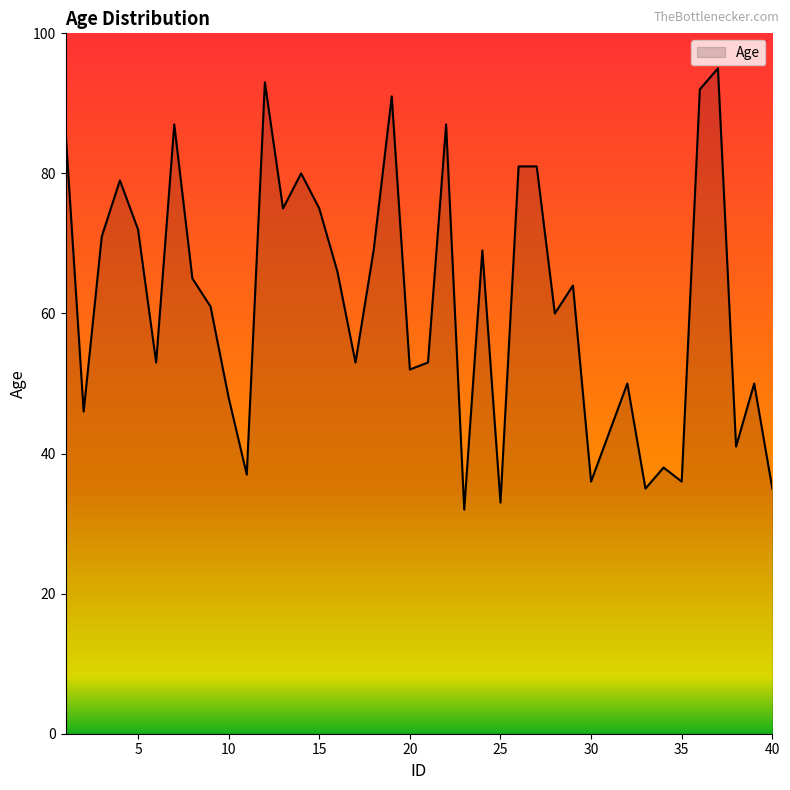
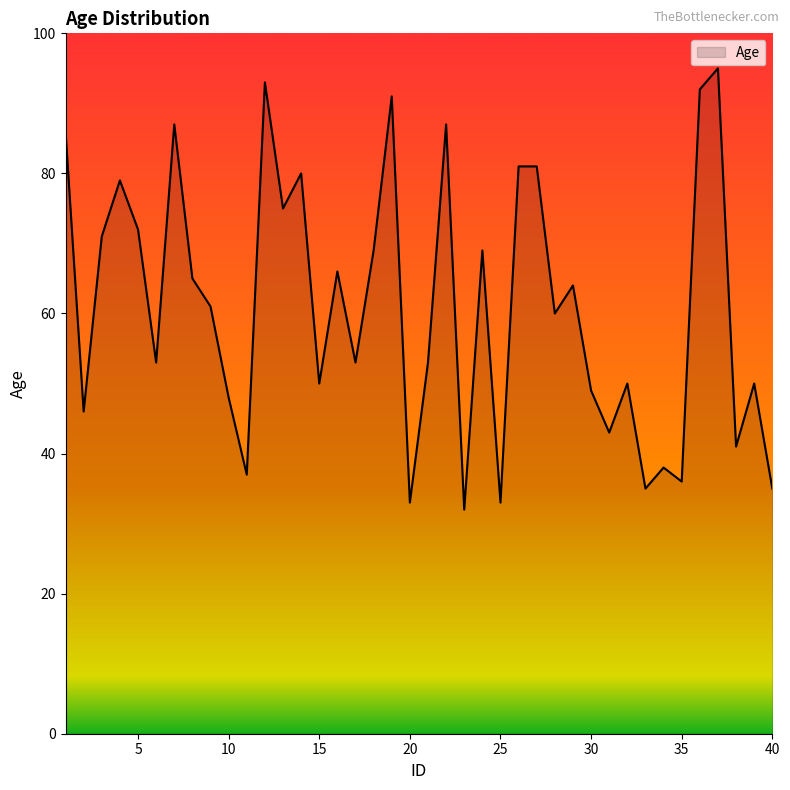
  {
    "5": 72,
    "10": 48,
-   "15": 75,
-   "20": 52,
+   "15": 50,
+   "20": 33,
    "25": 33,
-   "30": 36,
+   "30": 49,
    "35": 36,
    "40": 35
  }
